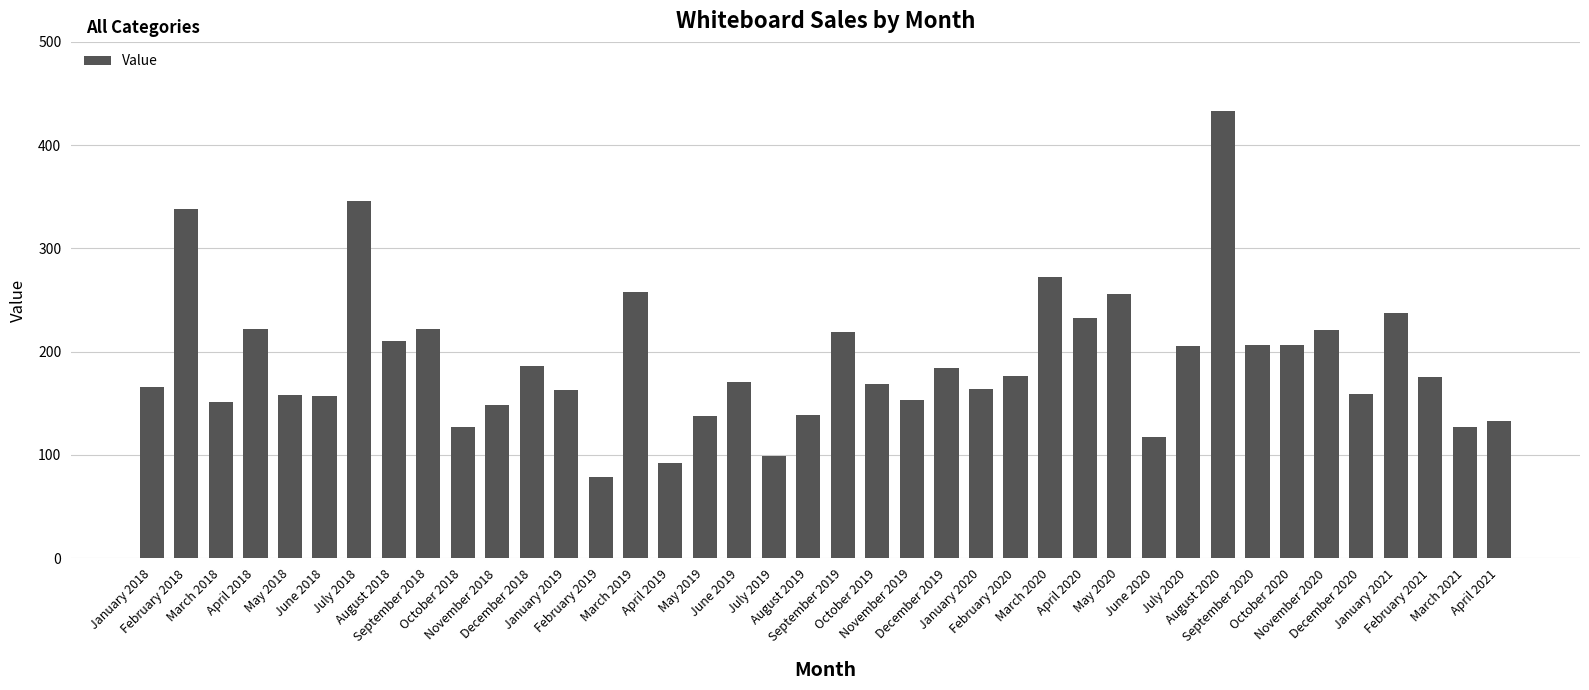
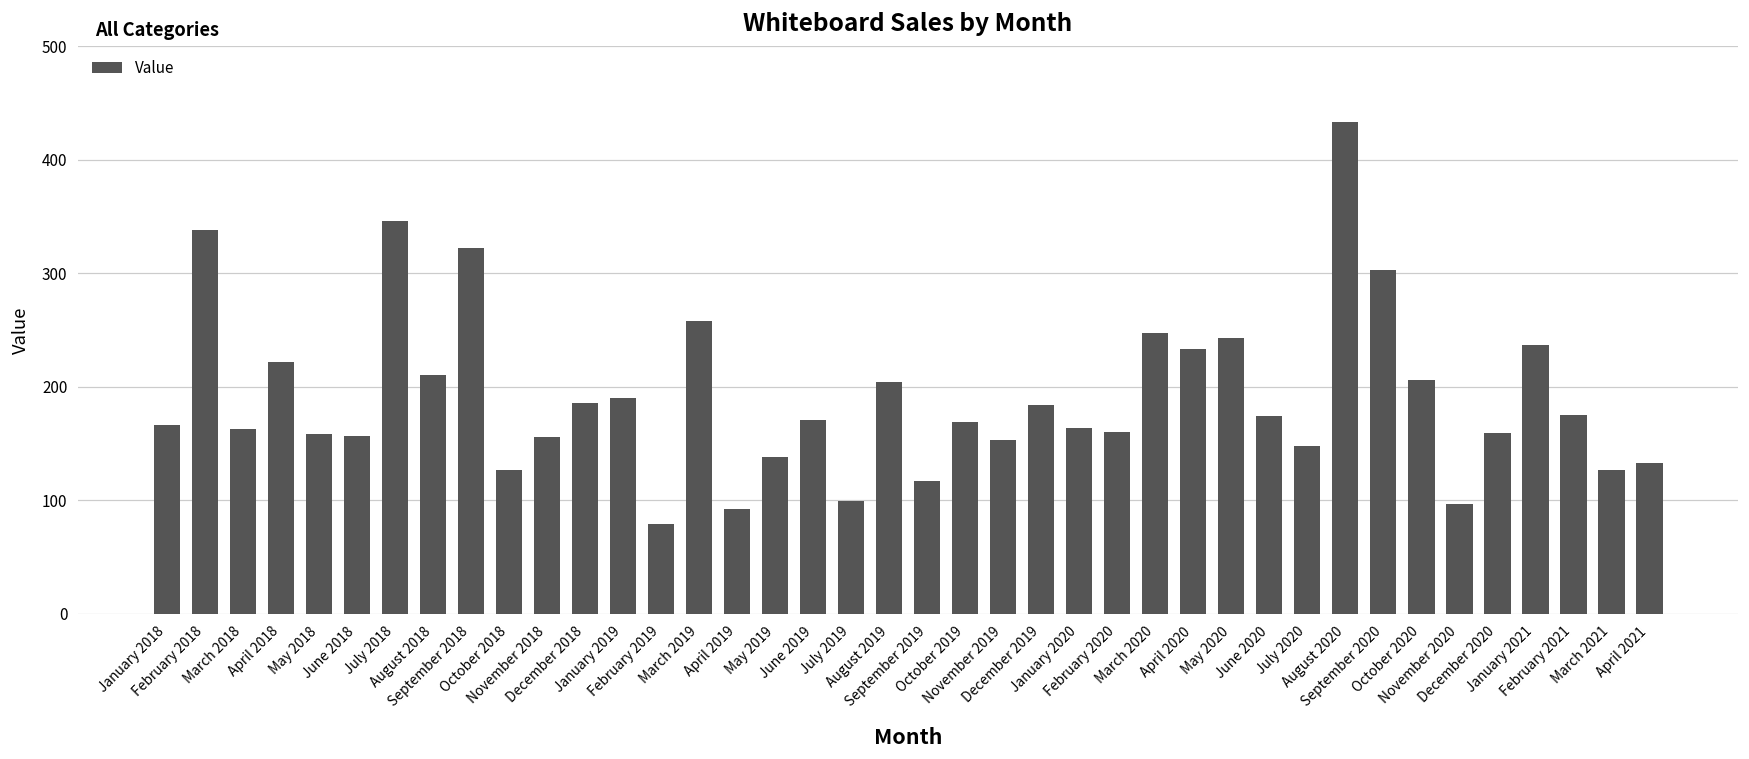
  {
    "January 2018": 166,
    "February 2018": 338,
-   "March 2018": 151,
+   "March 2018": 163,
    "April 2018": 222,
    "May 2018": 158,
    "June 2018": 157,
    "July 2018": 346,
    "August 2018": 210,
-   "September 2018": 222,
+   "September 2018": 322,
    "October 2018": 127,
-   "November 2018": 148,
+   "November 2018": 156,
    "December 2018": 186,
-   "January 2019": 163,
+   "January 2019": 190,
    "February 2019": 79,
    "March 2019": 258,
    "April 2019": 92,
    "May 2019": 138,
    "June 2019": 171,
    "July 2019": 99,
-   "August 2019": 139,
-   "September 2019": 219,
+   "August 2019": 204,
+   "September 2019": 117,
    "October 2019": 169,
    "November 2019": 153,
    "December 2019": 184,
    "January 2020": 164,
-   "February 2020": 176,
-   "March 2020": 272,
+   "February 2020": 160,
+   "March 2020": 247,
    "April 2020": 233,
-   "May 2020": 256,
-   "June 2020": 117,
-   "July 2020": 205,
+   "May 2020": 243,
+   "June 2020": 174,
+   "July 2020": 148,
    "August 2020": 433,
-   "September 2020": 206,
+   "September 2020": 303,
    "October 2020": 206,
-   "November 2020": 221,
+   "November 2020": 97,
    "December 2020": 159,
    "January 2021": 237,
    "February 2021": 175,
    "March 2021": 127,
    "April 2021": 133
  }
